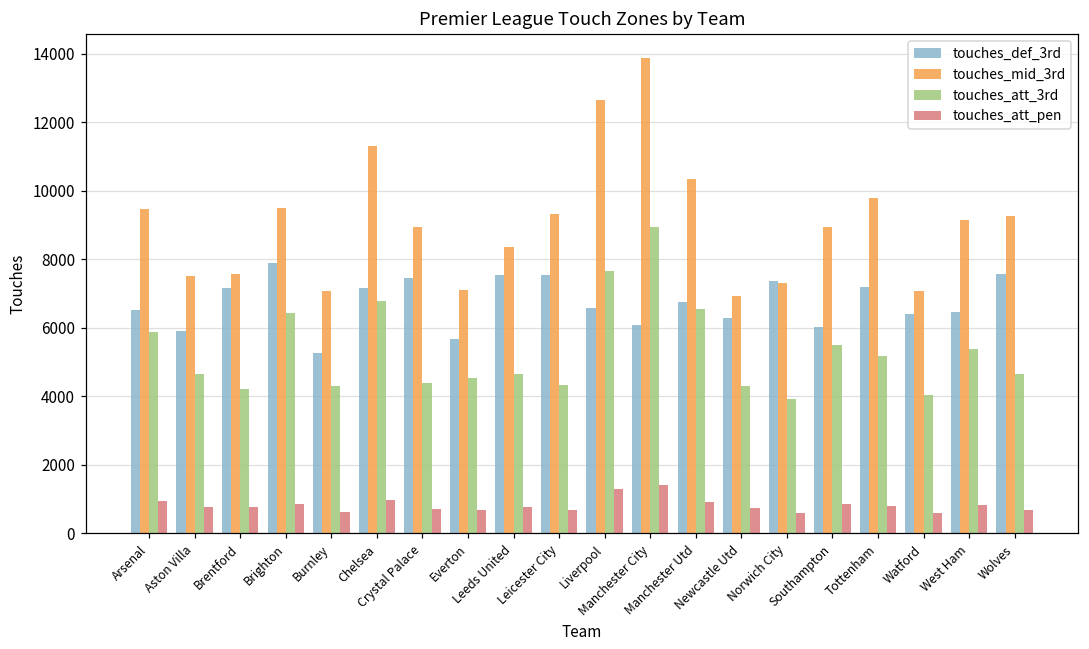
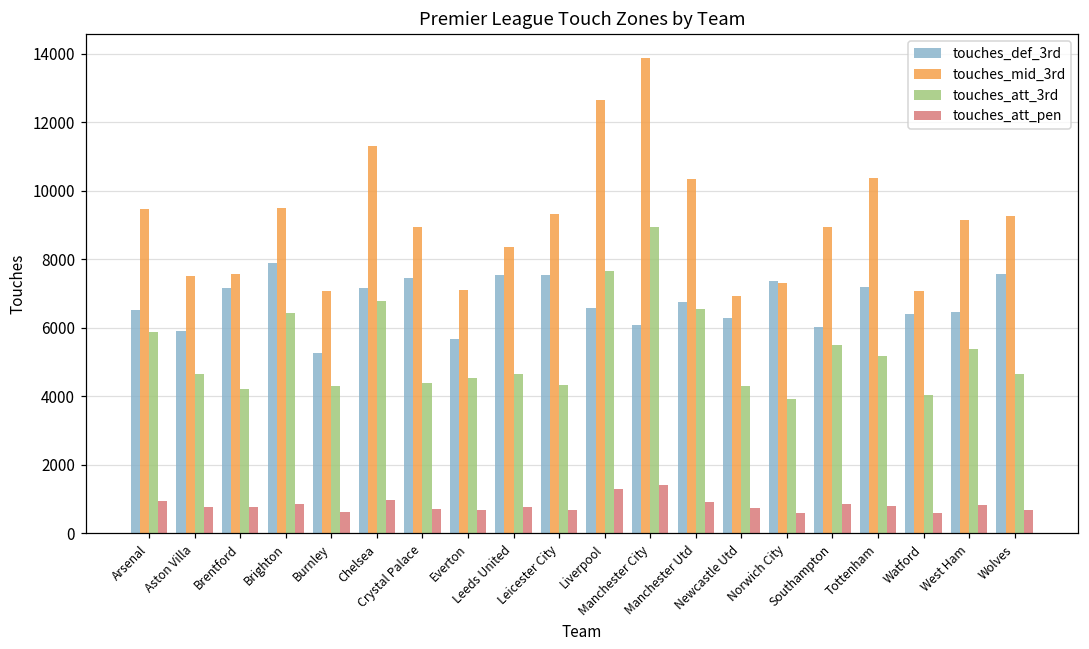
  {
    "touches_def_3rd": {
      "Arsenal": 6500,
      "Aston Villa": 5900,
      "Brentford": 7200,
      "Brighton": 7900,
      "Burnley": 5300,
      "Chelsea": 7200,
      "Crystal Palace": 7500,
      "Everton": 5700,
      "Leeds United": 7600,
      "Leicester City": 7500,
      "Liverpool": 6600,
      "Manchester City": 6100,
      "Manchester Utd": 6800,
      "Newcastle Utd": 6300,
      "Norwich City": 7400,
      "Southampton": 6000,
      "Tottenham": 7200,
      "Watford": 6400,
      "West Ham": 6400,
      "Wolves": 7600
    },
    "touches_mid_3rd": {
      "Arsenal": 9500,
      "Aston Villa": 7500,
      "Brentford": 7600,
      "Brighton": 9500,
      "Burnley": 7100,
      "Chelsea": 11300,
      "Crystal Palace": 8900,
      "Everton": 7100,
      "Leeds United": 8400,
      "Leicester City": 9300,
      "Liverpool": 12700,
      "Manchester City": 13900,
      "Manchester Utd": 10400,
      "Newcastle Utd": 6900,
      "Norwich City": 7300,
      "Southampton": 9000,
-     "Tottenham": 9800,
+     "Tottenham": 10400,
      "Watford": 7100,
      "West Ham": 9100,
      "Wolves": 9300
    },
    "touches_att_3rd": {
      "Arsenal": 5900,
      "Aston Villa": 4700,
      "Brentford": 4200,
      "Brighton": 6400,
      "Burnley": 4300,
      "Chelsea": 6800,
      "Crystal Palace": 4400,
      "Everton": 4500,
      "Leeds United": 4600,
      "Leicester City": 4300,
      "Liverpool": 7600,
      "Manchester City": 8900,
      "Manchester Utd": 6600,
      "Newcastle Utd": 4300,
      "Norwich City": 3900,
      "Southampton": 5500,
      "Tottenham": 5200,
      "Watford": 4000,
      "West Ham": 5400,
      "Wolves": 4700
    },
    "touches_att_pen": {
      "Arsenal": 900,
      "Aston Villa": 800,
      "Brentford": 800,
      "Brighton": 900,
      "Burnley": 600,
      "Chelsea": 1000,
      "Crystal Palace": 700,
      "Everton": 700,
      "Leeds United": 800,
      "Leicester City": 700,
      "Liverpool": 1300,
      "Manchester City": 1400,
      "Manchester Utd": 900,
      "Newcastle Utd": 700,
      "Norwich City": 600,
      "Southampton": 800,
      "Tottenham": 800,
      "Watford": 600,
      "West Ham": 800,
      "Wolves": 700
    }
  }
